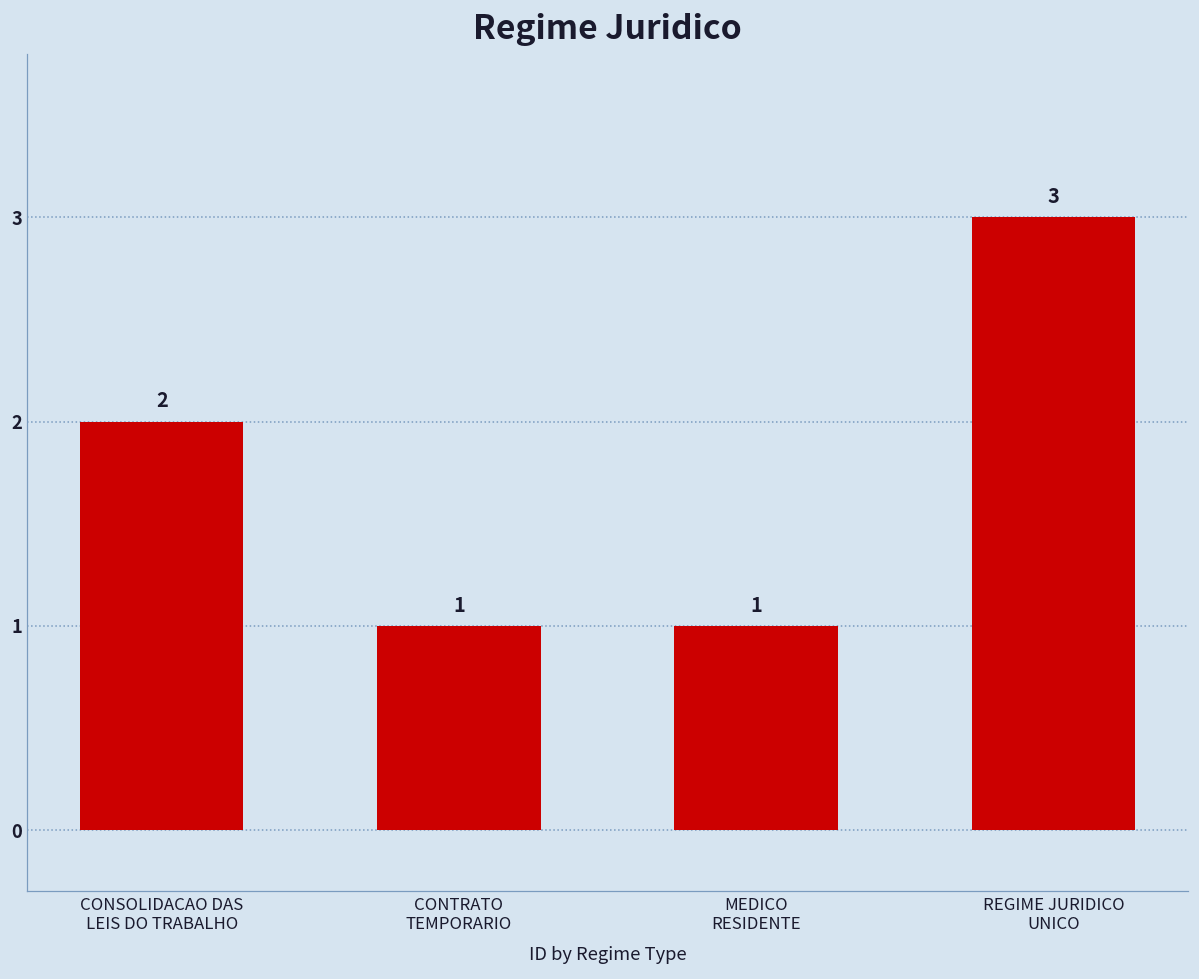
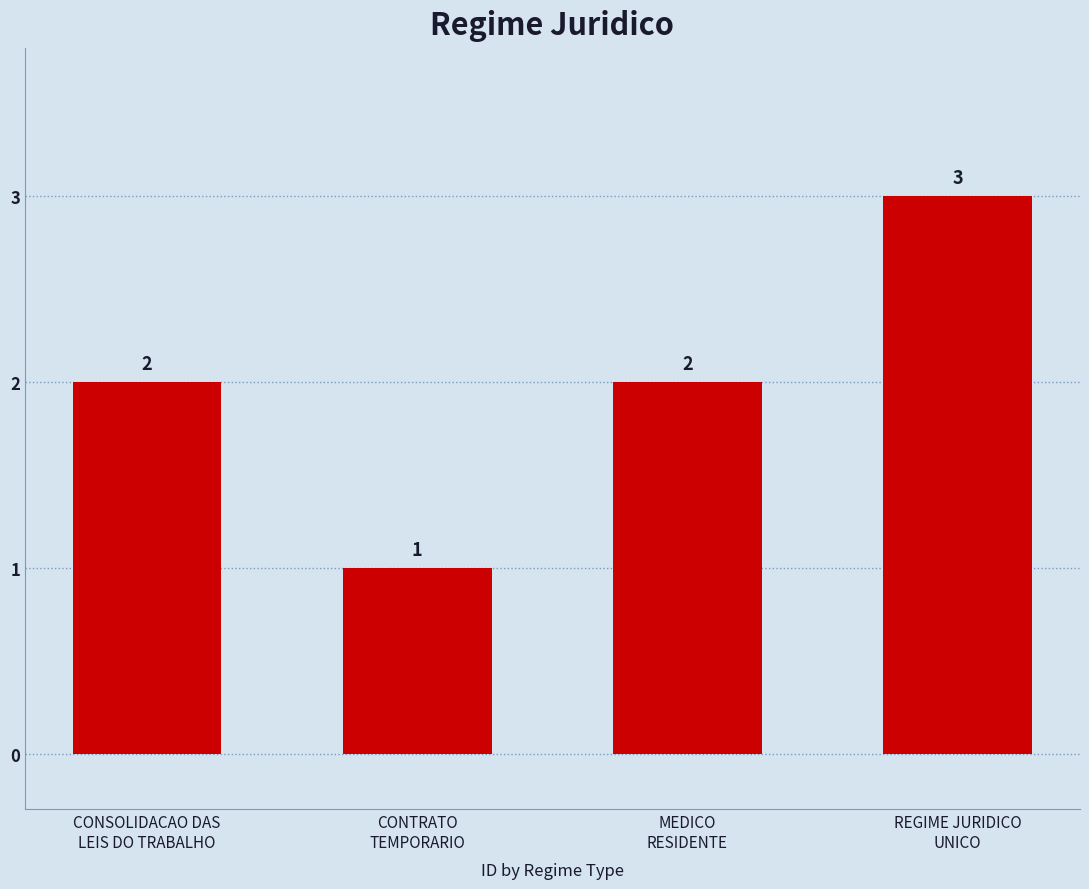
  {
    "CONSOLIDACAO DAS LEIS DO TRABALHO": 2,
    "CONTRATO TEMPORARIO": 1,
-   "MEDICO RESIDENTE": 1,
+   "MEDICO RESIDENTE": 2,
    "REGIME JURIDICO UNICO": 3
  }
